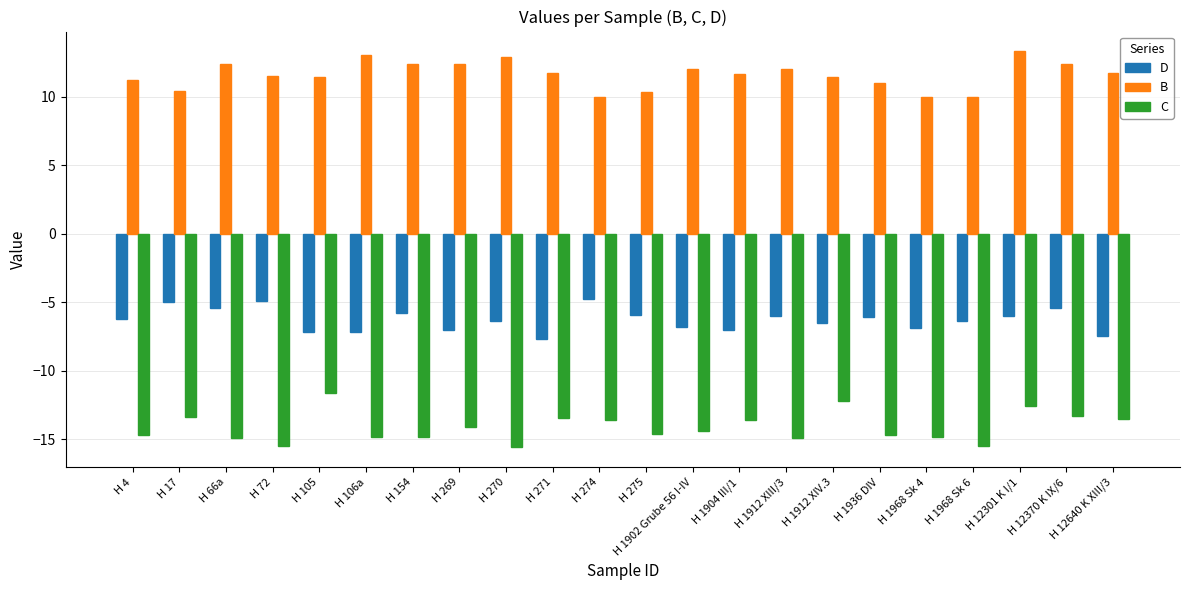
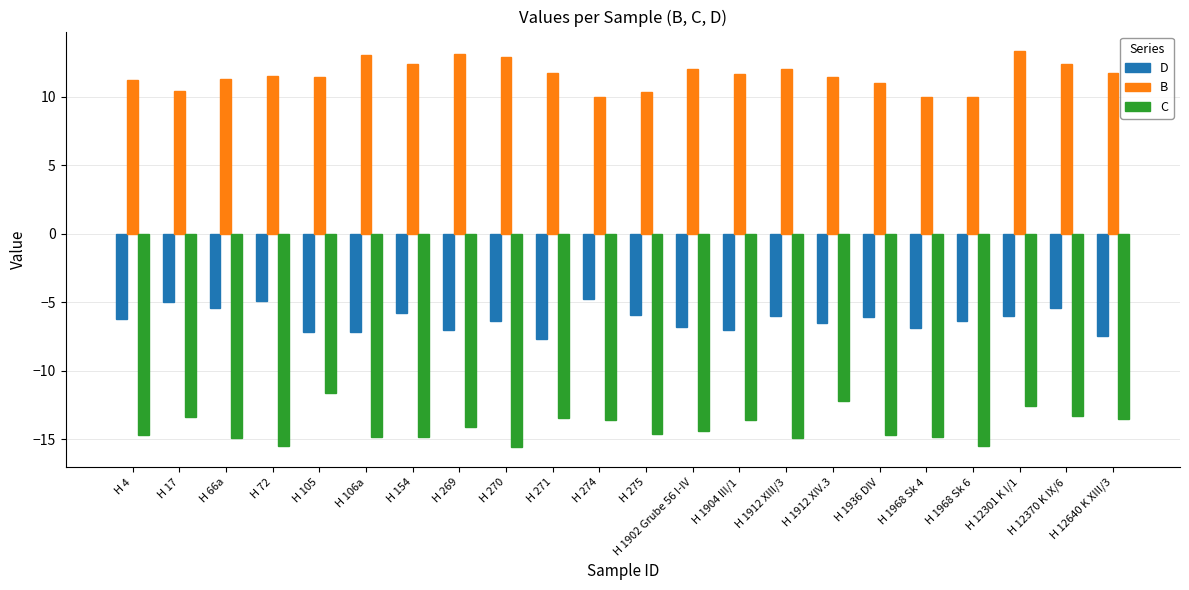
  {
    "D": {
      "H 4": -6.2,
      "H 17": -5.0,
      "H 66a": -5.4,
      "H 72": -4.9,
      "H 105": -7.2,
      "H 106a": -7.2,
      "H 154": -5.8,
      "H 269": -7.0,
      "H 270": -6.4,
      "H 271": -7.7,
      "H 274": -4.8,
      "H 275": -5.9,
      "H 1902 Grube 56 I-IV": -6.8,
      "H 1904 III/1": -7.0,
      "H 1912 XIII/3": -6.0,
      "H 1912 XIV.3": -6.5,
      "H 1936 DIV": -6.1,
      "H 1968 Sk 4": -6.9,
      "H 1968 Sk 6": -6.4,
      "H 12301 K I/1": -6.0,
      "H 12370 K IX/6": -5.4,
      "H 12640 K XIII/3": -7.5
    },
    "B": {
      "H 4": 11.2,
      "H 17": 10.4,
-     "H 66a": 12.4,
+     "H 66a": 11.3,
      "H 72": 11.5,
      "H 105": 11.4,
      "H 106a": 13.0,
      "H 154": 12.4,
-     "H 269": 12.4,
+     "H 269": 13.1,
      "H 270": 12.9,
      "H 271": 11.7,
      "H 274": 10.0,
      "H 275": 10.3,
      "H 1902 Grube 56 I-IV": 12.0,
      "H 1904 III/1": 11.6,
      "H 1912 XIII/3": 12.0,
      "H 1912 XIV.3": 11.4,
      "H 1936 DIV": 11.0,
      "H 1968 Sk 4": 10.0,
      "H 1968 Sk 6": 10.0,
      "H 12301 K I/1": 13.3,
      "H 12370 K IX/6": 12.4,
      "H 12640 K XIII/3": 11.7
    },
    "C": {
      "H 4": -14.7,
      "H 17": -13.4,
      "H 66a": -14.9,
      "H 72": -15.5,
      "H 105": -11.6,
      "H 106a": -14.8,
      "H 154": -14.8,
      "H 269": -14.1,
      "H 270": -15.6,
      "H 271": -13.5,
      "H 274": -13.6,
      "H 275": -14.6,
      "H 1902 Grube 56 I-IV": -14.4,
      "H 1904 III/1": -13.6,
      "H 1912 XIII/3": -14.9,
      "H 1912 XIV.3": -12.2,
      "H 1936 DIV": -14.7,
      "H 1968 Sk 4": -14.8,
      "H 1968 Sk 6": -15.5,
      "H 12301 K I/1": -12.6,
      "H 12370 K IX/6": -13.3,
      "H 12640 K XIII/3": -13.5
    }
  }
